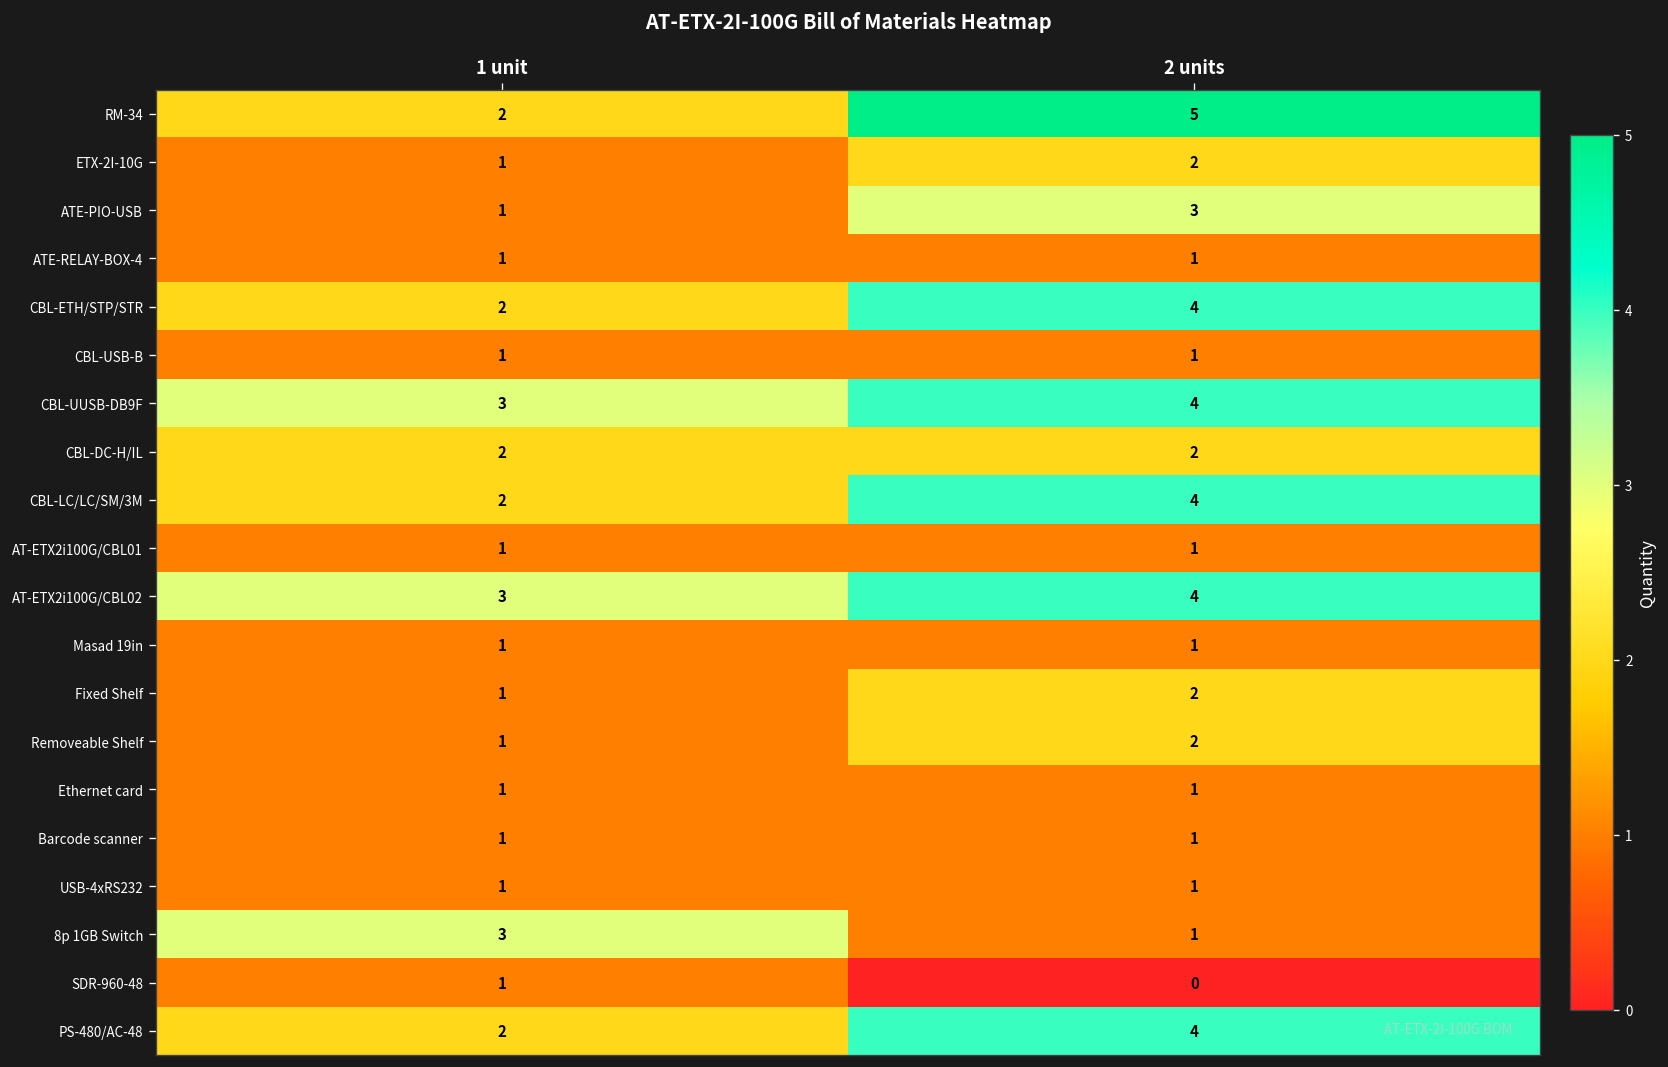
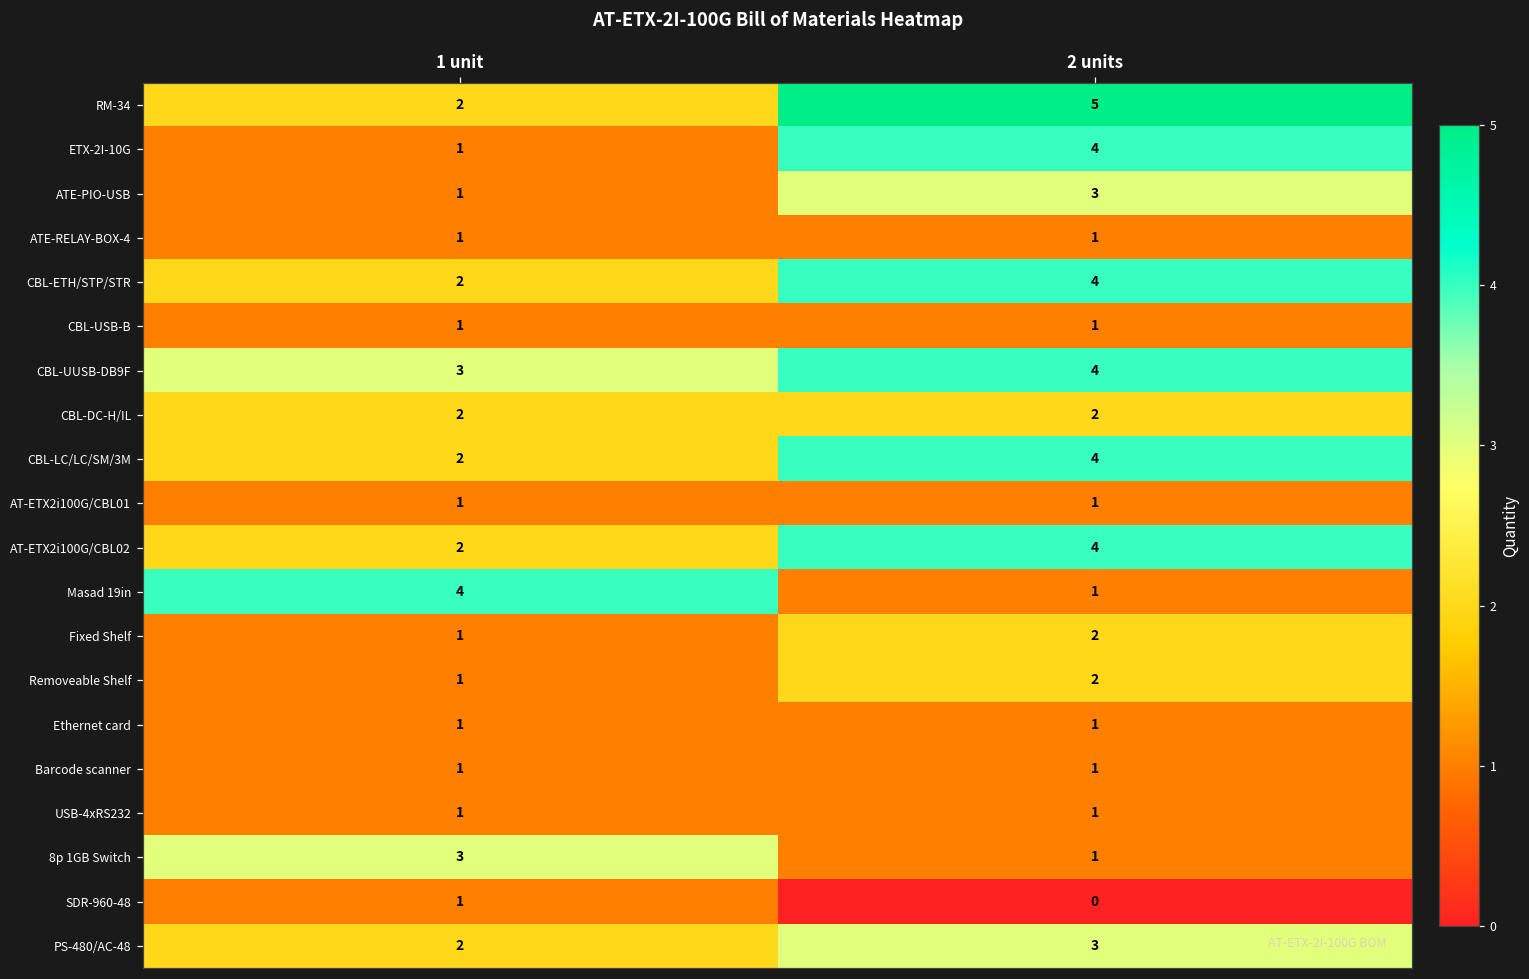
  {
    "RM-34": {
      "1 unit": 2,
      "2 units": 5
    },
    "ETX-2I-10G": {
      "1 unit": 1,
-     "2 units": 2
+     "2 units": 4
    },
    "ATE-PIO-USB": {
      "1 unit": 1,
      "2 units": 3
    },
    "ATE-RELAY-BOX-4": {
      "1 unit": 1,
      "2 units": 1
    },
    "CBL-ETH/STP/STR": {
      "1 unit": 2,
      "2 units": 4
    },
    "CBL-USB-B": {
      "1 unit": 1,
      "2 units": 1
    },
    "CBL-UUSB-DB9F": {
      "1 unit": 3,
      "2 units": 4
    },
    "CBL-DC-H/IL": {
      "1 unit": 2,
      "2 units": 2
    },
    "CBL-LC/LC/SM/3M": {
      "1 unit": 2,
      "2 units": 4
    },
    "AT-ETX2i100G/CBL01": {
      "1 unit": 1,
      "2 units": 1
    },
    "AT-ETX2i100G/CBL02": {
-     "1 unit": 3,
+     "1 unit": 2,
      "2 units": 4
    },
    "Masad 19in": {
-     "1 unit": 1,
+     "1 unit": 4,
      "2 units": 1
    },
    "Fixed Shelf": {
      "1 unit": 1,
      "2 units": 2
    },
    "Removeable Shelf": {
      "1 unit": 1,
      "2 units": 2
    },
    "Ethernet card": {
      "1 unit": 1,
      "2 units": 1
    },
    "Barcode scanner": {
      "1 unit": 1,
      "2 units": 1
    },
    "USB-4xRS232": {
      "1 unit": 1,
      "2 units": 1
    },
    "8p 1GB Switch": {
      "1 unit": 3,
      "2 units": 1
    },
    "SDR-960-48": {
      "1 unit": 1,
      "2 units": 0
    },
    "PS-480/AC-48": {
      "1 unit": 2,
-     "2 units": 4
+     "2 units": 3
    }
  }
